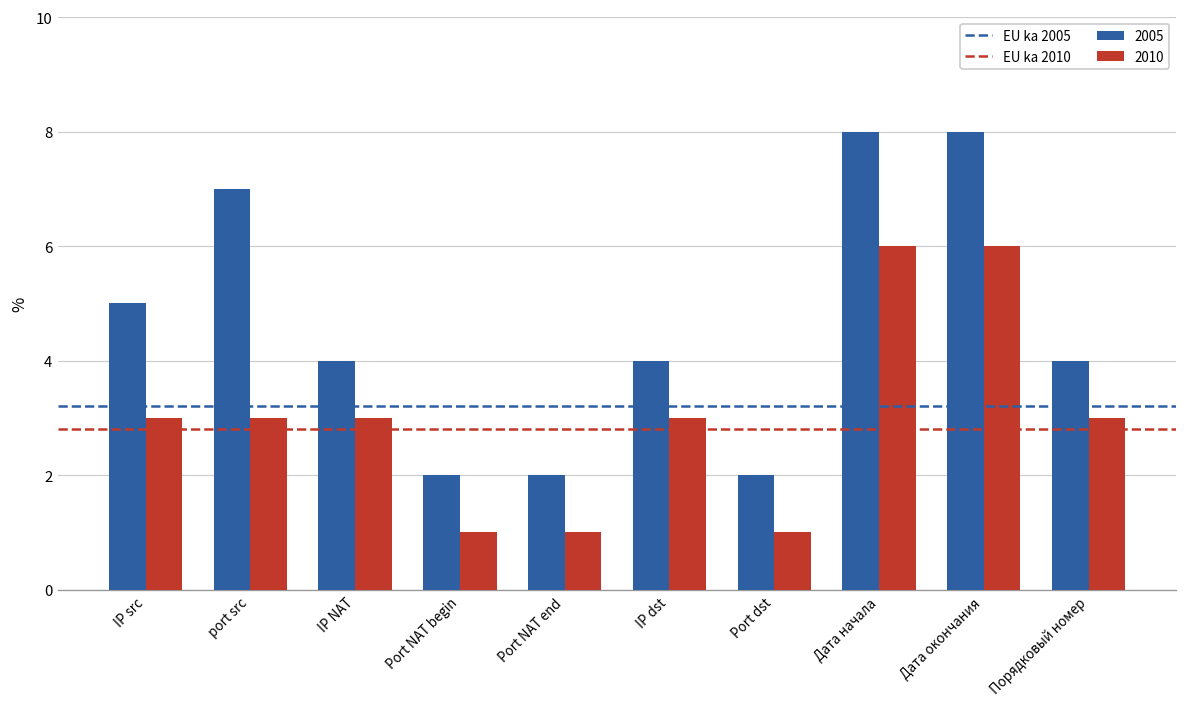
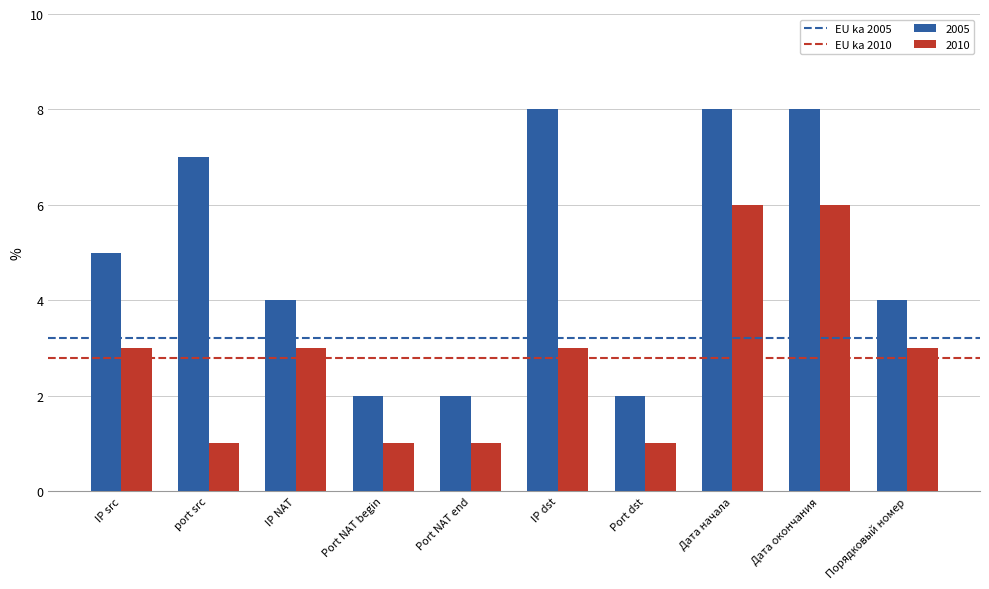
  {
    "2005": {
      "IP src": 5,
      "port src": 7,
      "IP NAT": 4,
      "Port NAT begin": 2,
      "Port NAT end": 2,
-     "IP dst": 4,
+     "IP dst": 8,
      "Port dst": 2,
      "Дата начала": 8,
      "Дата окончания": 8,
      "Порядковый номер": 4
    },
    "2010": {
      "IP src": 3,
-     "port src": 3,
+     "port src": 1,
      "IP NAT": 3,
      "Port NAT begin": 1,
      "Port NAT end": 1,
      "IP dst": 3,
      "Port dst": 1,
      "Дата начала": 6,
      "Дата окончания": 6,
      "Порядковый номер": 3
    }
  }
